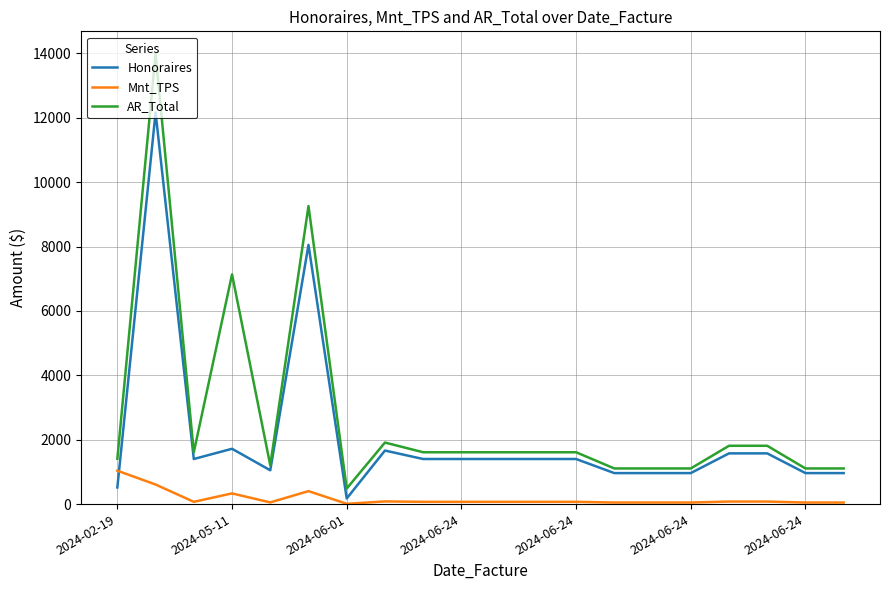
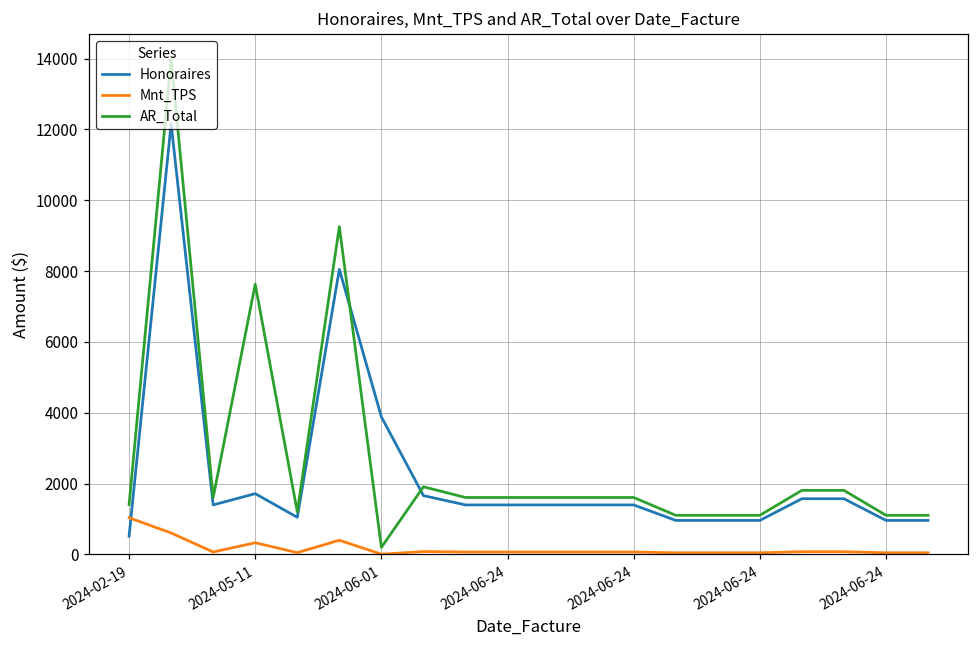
  {
    "Honoraires": {
      "2024-02-19": 500,
      "2024-05-11": 1700,
-     "2024-06-01": 200
+     "2024-06-01": 3900
    },
    "Mnt_TPS": {
      "2024-02-19": 1000,
      "2024-05-11": 300,
      "2024-06-01": 0
    },
    "AR_Total": {
      "2024-02-19": 1400,
-     "2024-05-11": 7100,
-     "2024-06-01": 500
+     "2024-05-11": 7600,
+     "2024-06-01": 200
    }
  }
